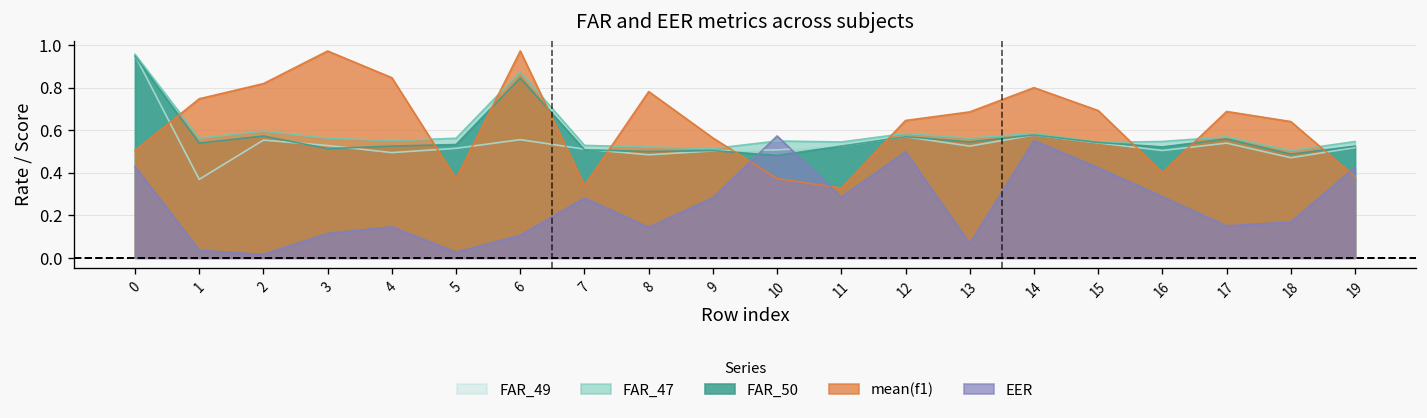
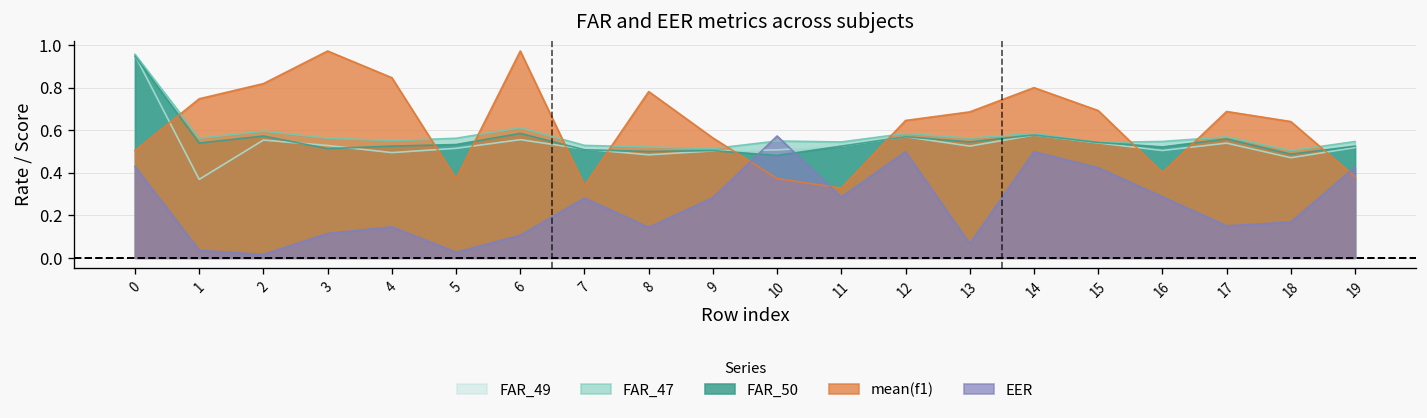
  {
    "FAR_49": {
      "1": 0.37,
      "2": 0.55,
      "3": 0.53,
      "4": 0.49,
      "5": 0.51,
      "6": 0.56,
      "8": 0.48,
      "10": 0.51,
      "13": 0.53,
      "16": 0.50,
      "17": 0.54,
      "18": 0.47
    },
    "FAR_47": {
      "1": 0.56,
      "2": 0.60,
      "3": 0.56,
      "4": 0.55,
      "5": 0.56,
-     "6": 0.87,
+     "6": 0.61,
      "7": 0.53,
      "8": 0.52,
      "10": 0.55,
      "11": 0.54,
      "12": 0.58,
      "13": 0.56,
      "16": 0.55,
      "18": 0.50,
      "19": 0.55
    },
    "FAR_50": {
      "1": 0.54,
      "2": 0.57,
      "3": 0.51,
      "4": 0.53,
      "5": 0.53,
-     "6": 0.85,
+     "6": 0.58,
      "8": 0.50,
      "10": 0.48,
      "13": 0.54,
      "16": 0.52,
      "18": 0.49
    },
    "mean(f1)": {
      "0": 0.50,
      "1": 0.75,
      "2": 0.82,
      "3": 0.97,
      "4": 0.85,
      "5": 0.37,
      "6": 0.97,
      "7": 0.34,
      "8": 0.78,
      "9": 0.56,
      "10": 0.37,
      "11": 0.33,
      "12": 0.65,
      "13": 0.69,
      "14": 0.80,
      "15": 0.69,
      "16": 0.40,
      "17": 0.69,
      "18": 0.64,
      "19": 0.38
    },
    "EER": {
      "0": 0.43,
      "1": 0.04,
      "2": 0.02,
      "3": 0.11,
      "4": 0.15,
      "5": 0.03,
      "6": 0.11,
      "7": 0.28,
      "8": 0.14,
      "9": 0.28,
      "10": 0.57,
      "11": 0.29,
      "12": 0.50,
      "13": 0.07,
-     "14": 0.55,
+     "14": 0.50,
      "15": 0.42,
      "16": 0.29,
      "17": 0.15,
      "18": 0.17,
      "19": 0.43
    }
  }
